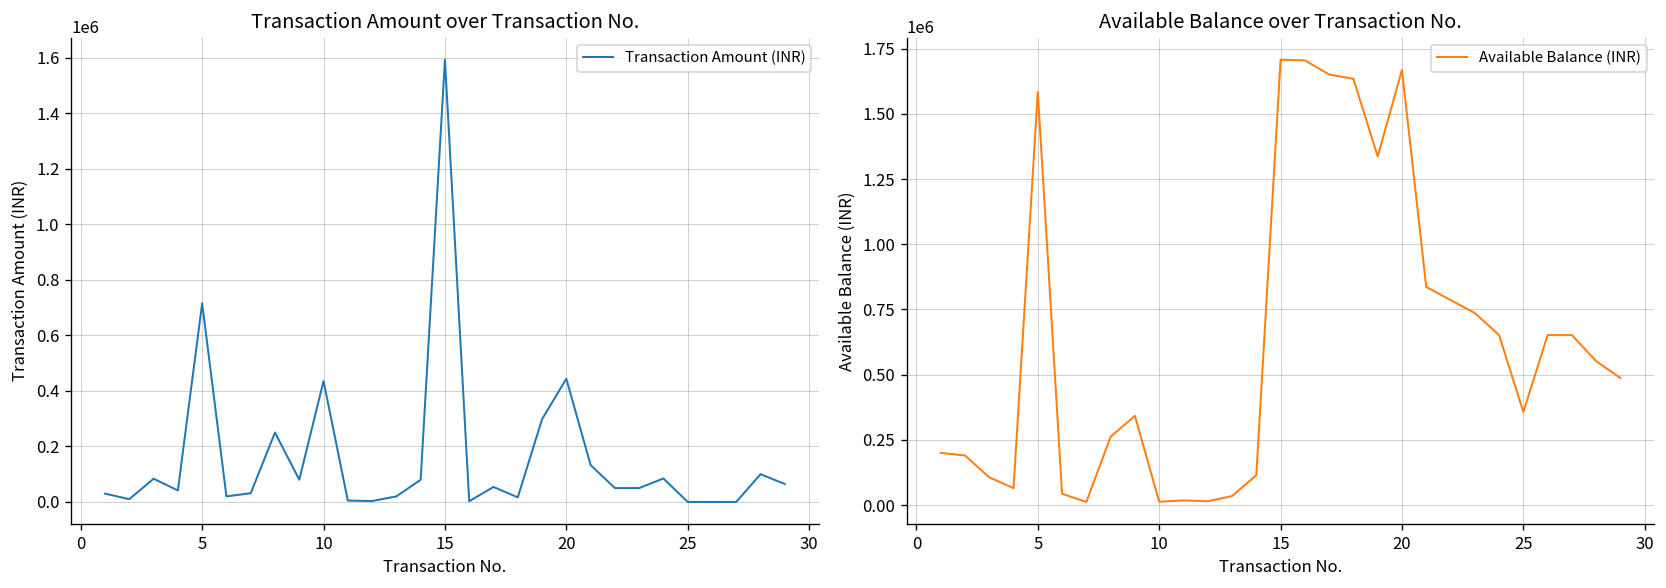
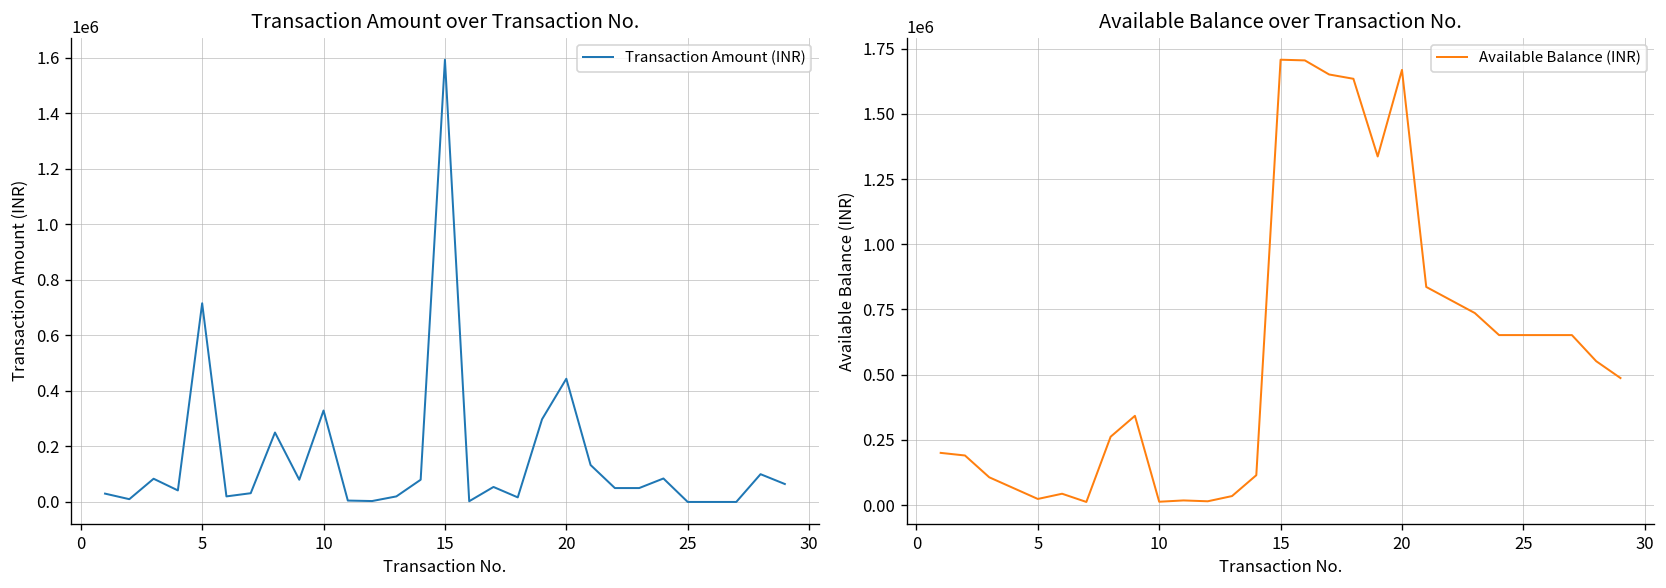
  {
    "Transaction Amount over Transaction No.": {
      "5": 720000,
-     "10": 440000,
+     "10": 330000,
      "15": 1590000,
      "20": 440000,
      "25": 0
    },
    "Available Balance over Transaction No.": {
-     "5": 1580000,
+     "5": 20000,
      "10": 10000,
      "15": 1710000,
      "20": 1670000,
-     "25": 360000
+     "25": 650000
    }
  }
